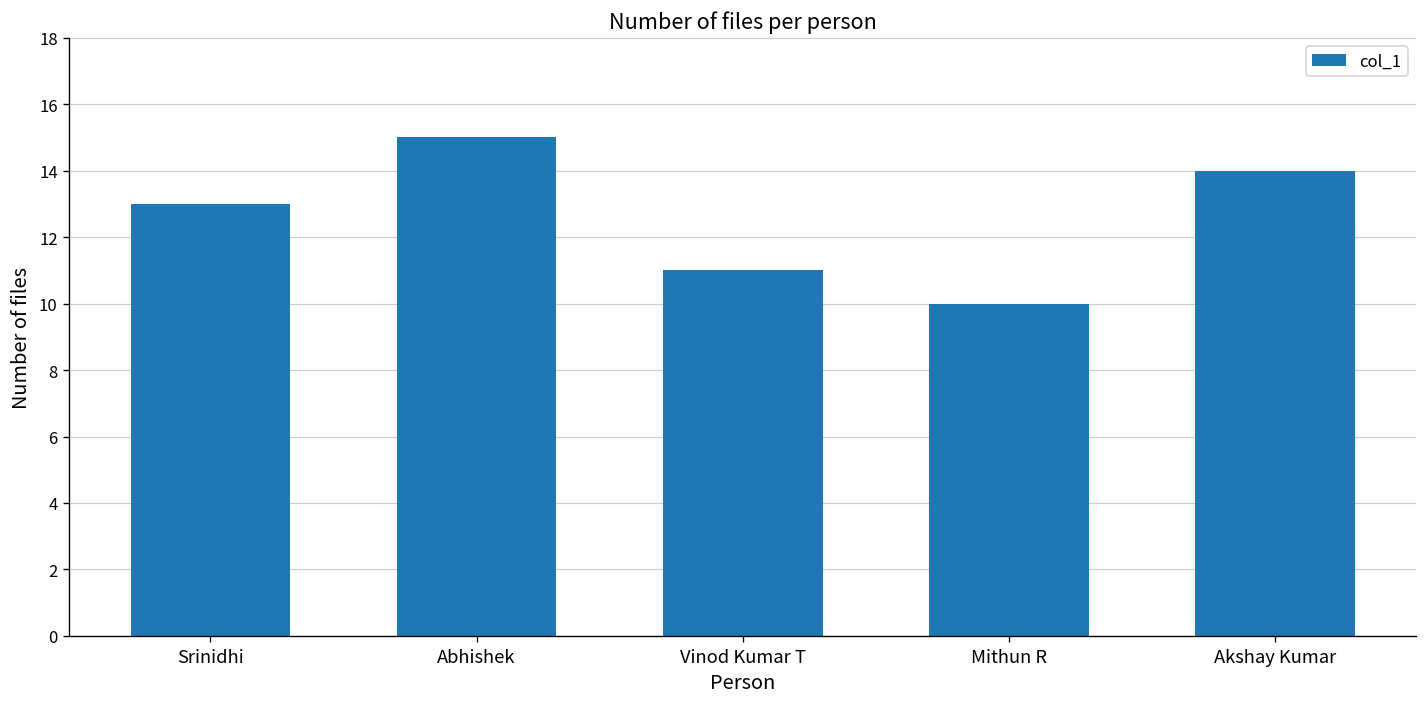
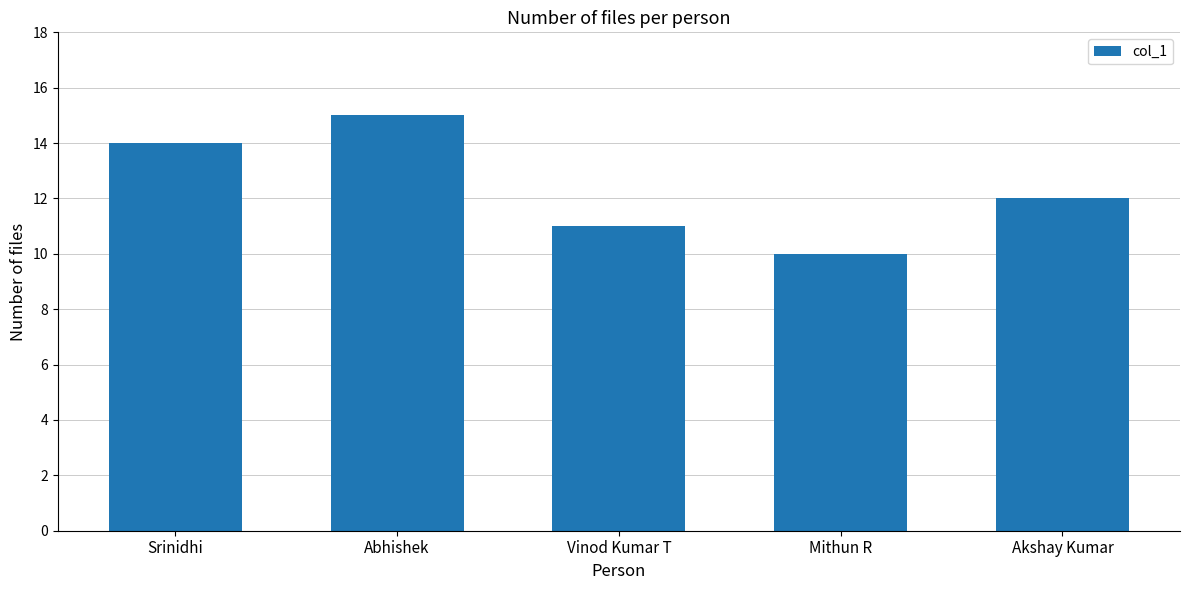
  {
-   "Srinidhi": 13,
+   "Srinidhi": 14,
    "Abhishek": 15,
    "Vinod Kumar T": 11,
    "Mithun R": 10,
-   "Akshay Kumar": 14
+   "Akshay Kumar": 12
  }
